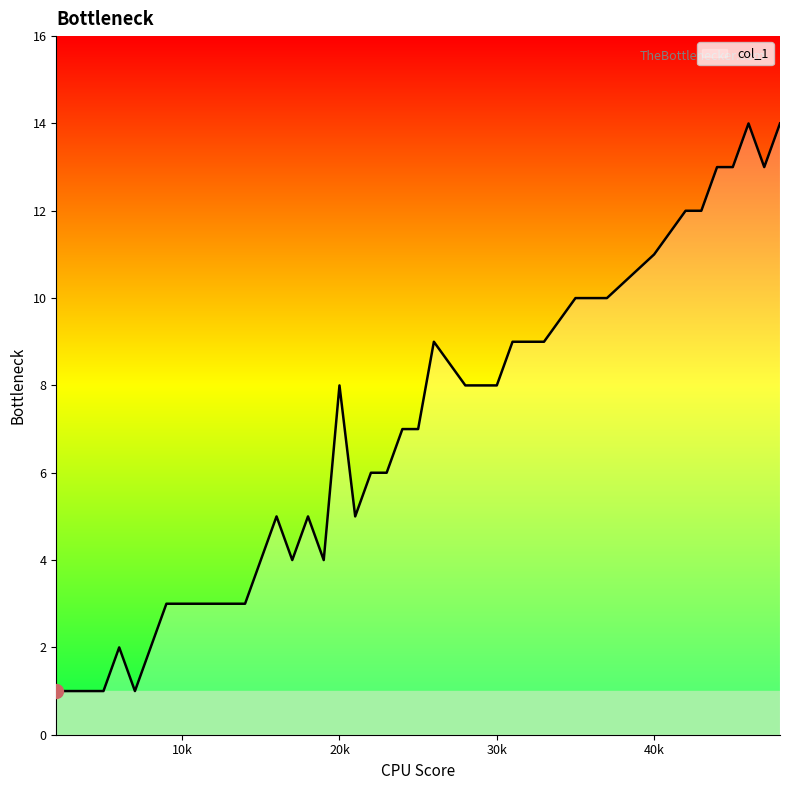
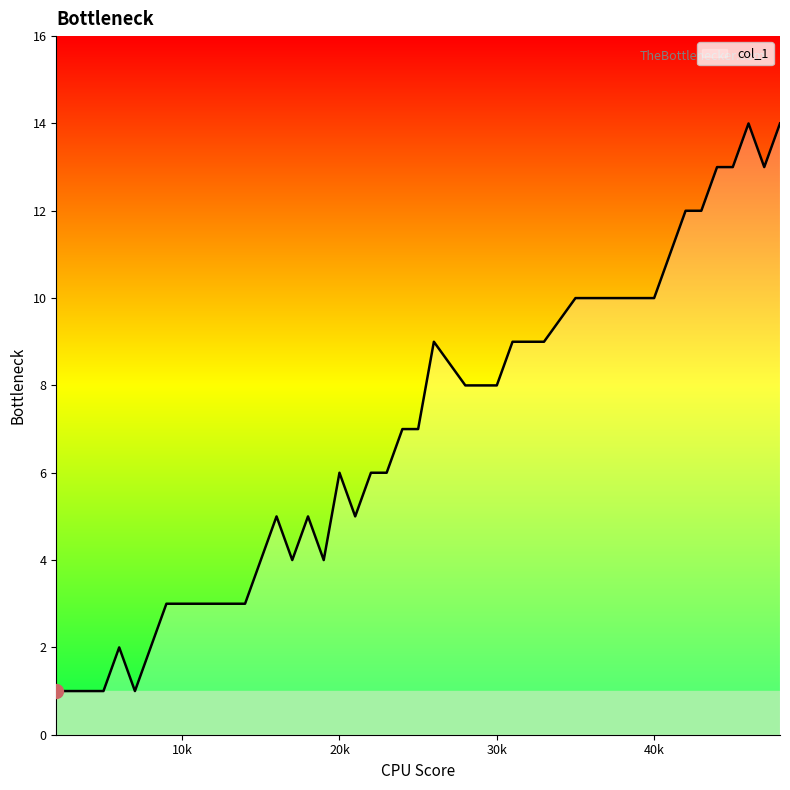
  {
    "col_1": {
      "10k": 3,
-     "20k": 8,
+     "20k": 6,
      "30k": 8,
-     "40k": 11
+     "40k": 10
    }
  }
